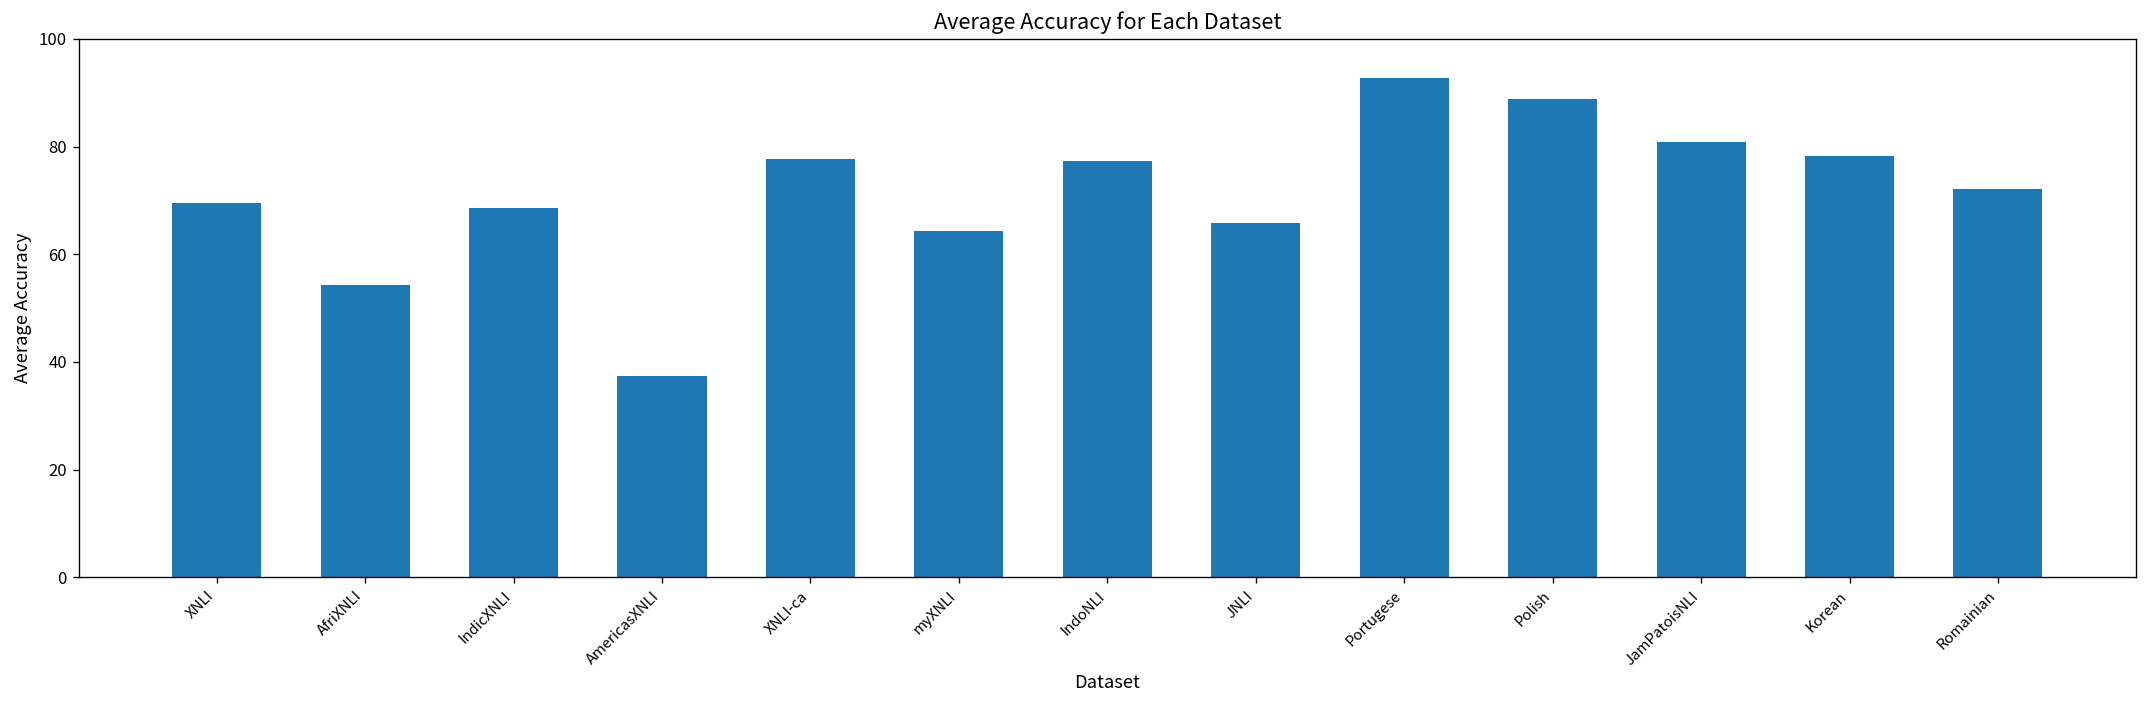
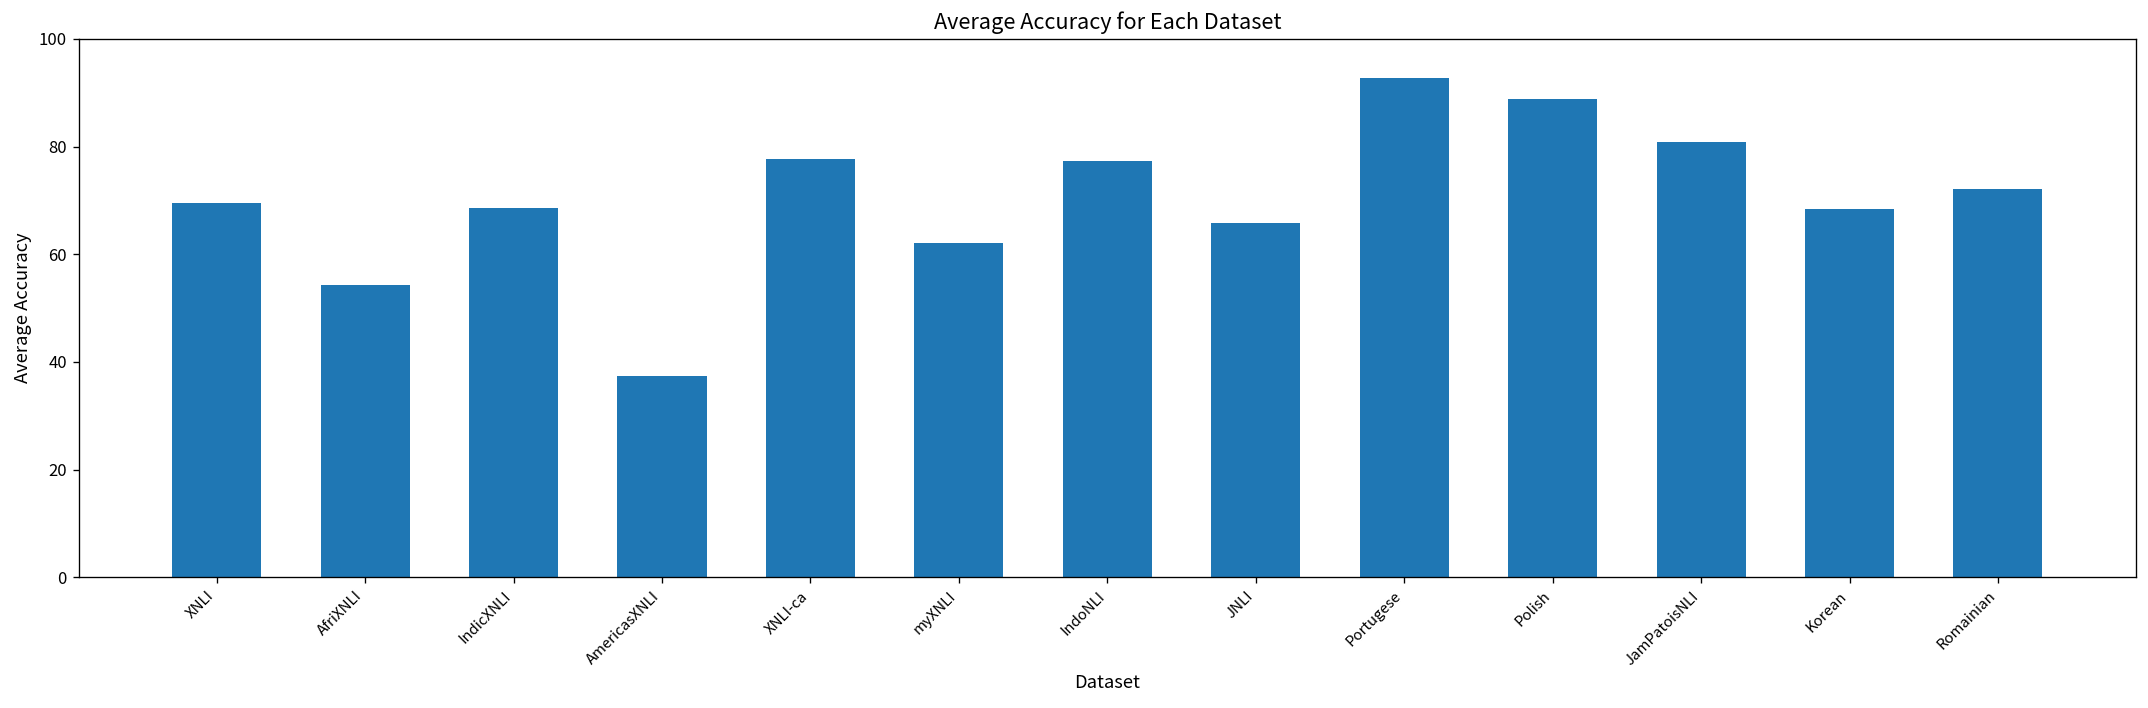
  {
    "XNLI": 70,
    "AfriXNLI": 54,
    "IndicXNLI": 69,
    "AmericasXNLI": 37,
    "XNLI-ca": 78,
-   "myXNLI": 64,
+   "myXNLI": 62,
    "IndoNLI": 77,
    "JNLI": 66,
    "Portugese": 93,
    "Polish": 89,
    "JamPatoisNLI": 81,
-   "Korean": 78,
+   "Korean": 68,
    "Romainian": 72
  }
